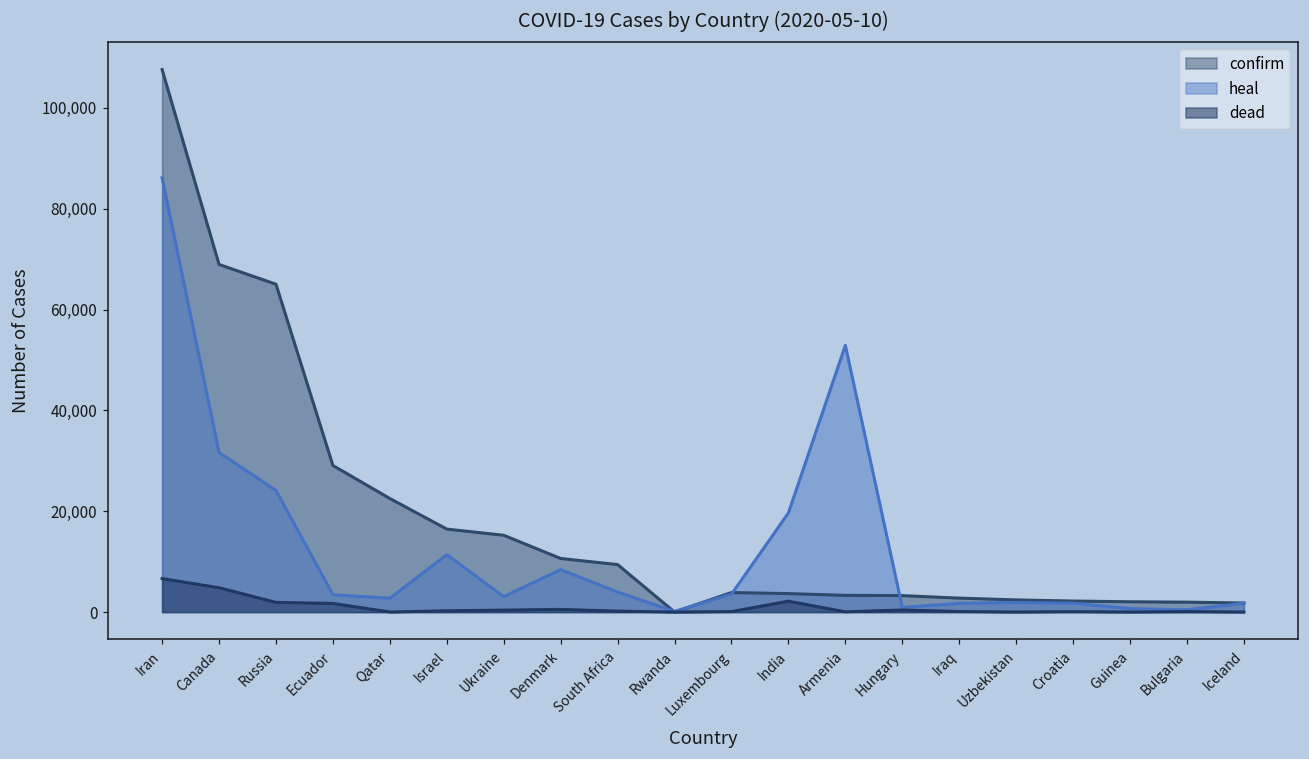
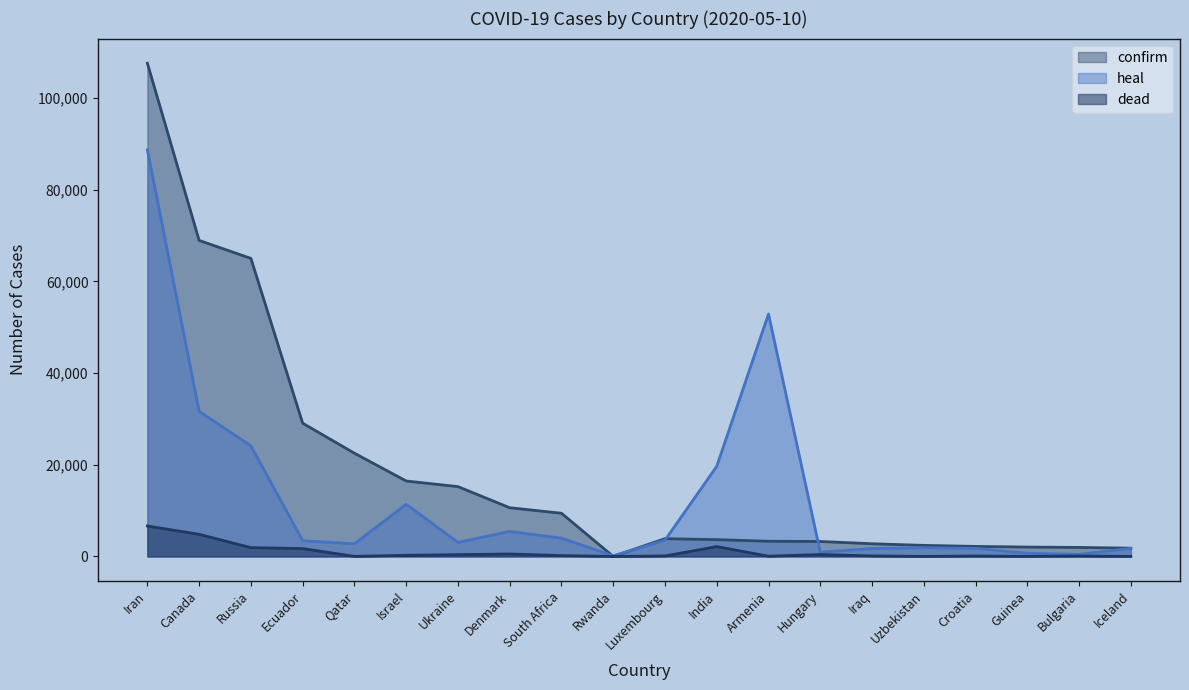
  {
    "heal": {
-     "Iran": "86,000",
+     "Iran": "89,000",
      "Canada": "32,000",
      "Russia": "24,000",
      "Ecuador": "3,000",
      "Qatar": "3,000",
      "Israel": "11,000",
      "Ukraine": "3,000",
-     "Denmark": "8,000",
+     "Denmark": "5,000",
      "South Africa": "4,000",
      "India": "20,000",
      "Armenia": "53,000",
      "Iraq": "2,000",
      "Guinea": "1,000"
    }
  }
